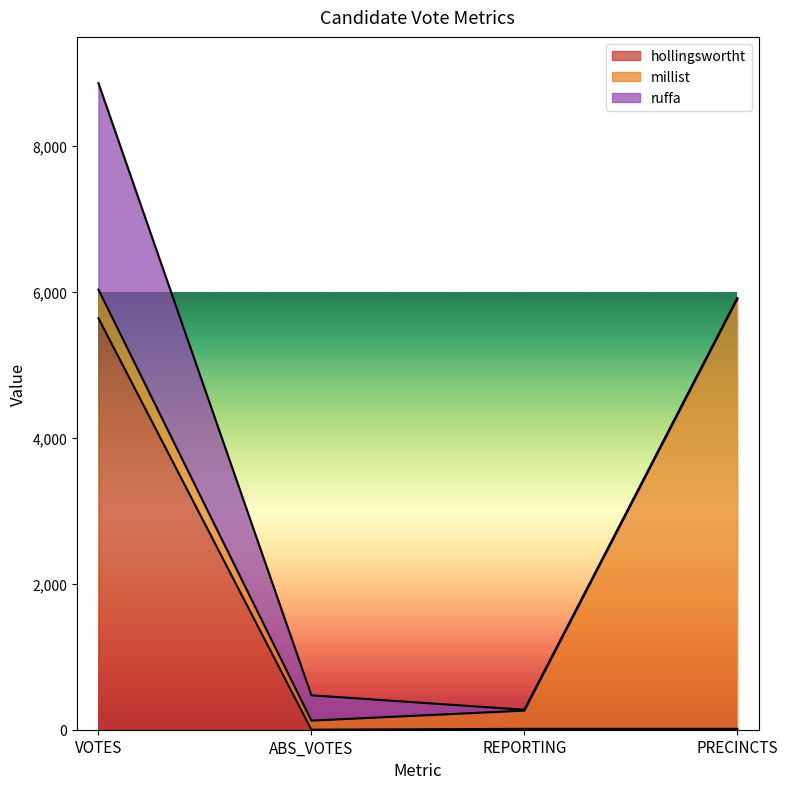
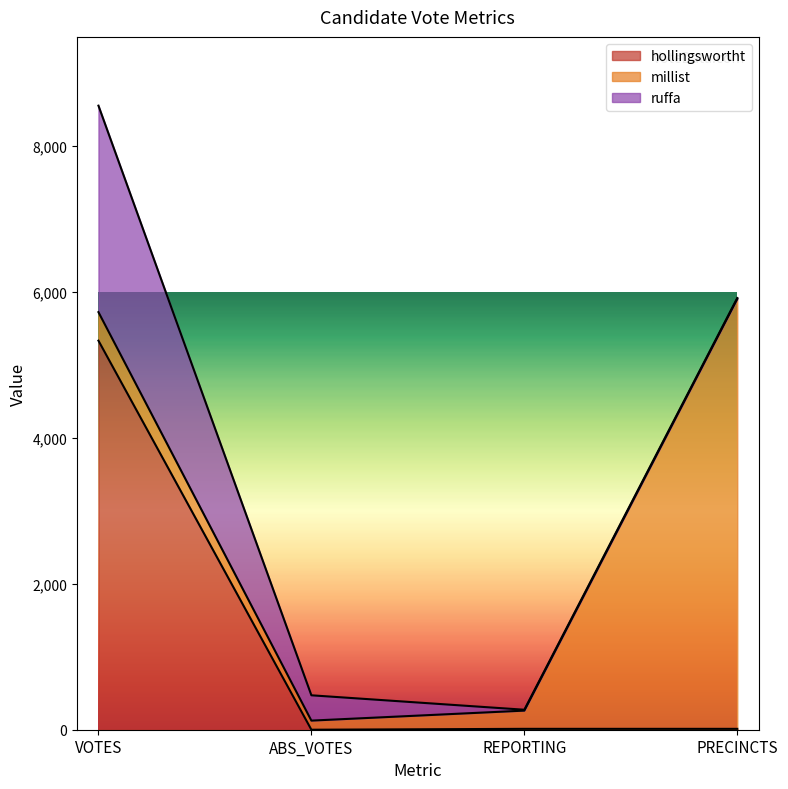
  {
    "hollingswortht": {
-     "VOTES": "5,600",
+     "VOTES": "5,300",
      "ABS_VOTES": "0",
      "REPORTING": "0",
      "PRECINCTS": "0"
    },
    "millist": {
      "VOTES": "400",
      "ABS_VOTES": "100"
    },
    "ruffa": {
      "VOTES": "2,800",
      "ABS_VOTES": "300"
    }
  }
